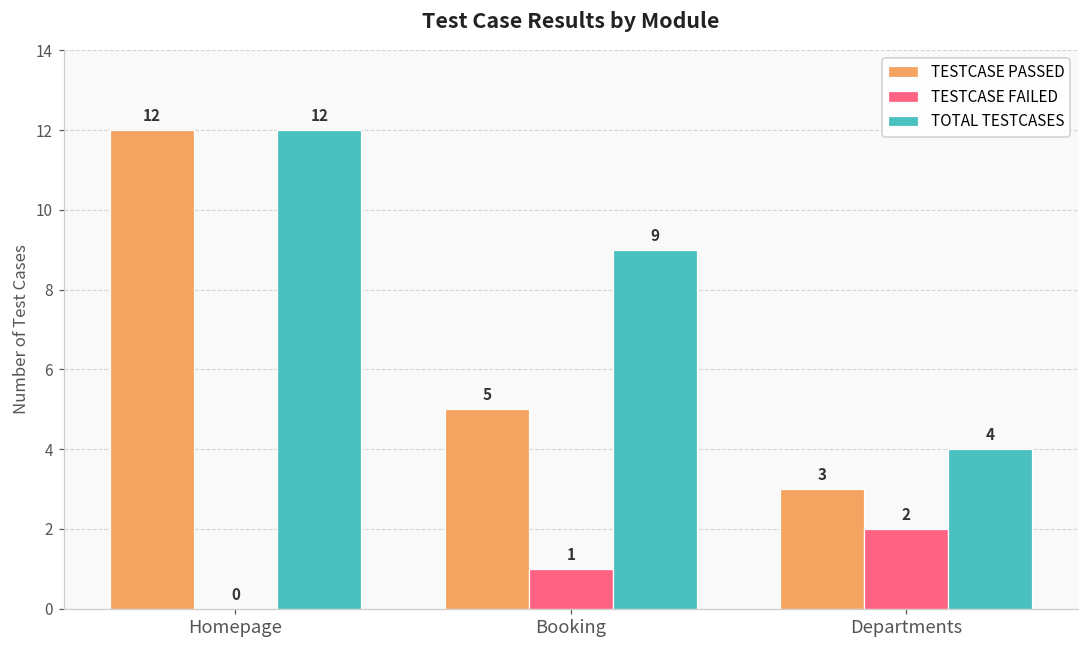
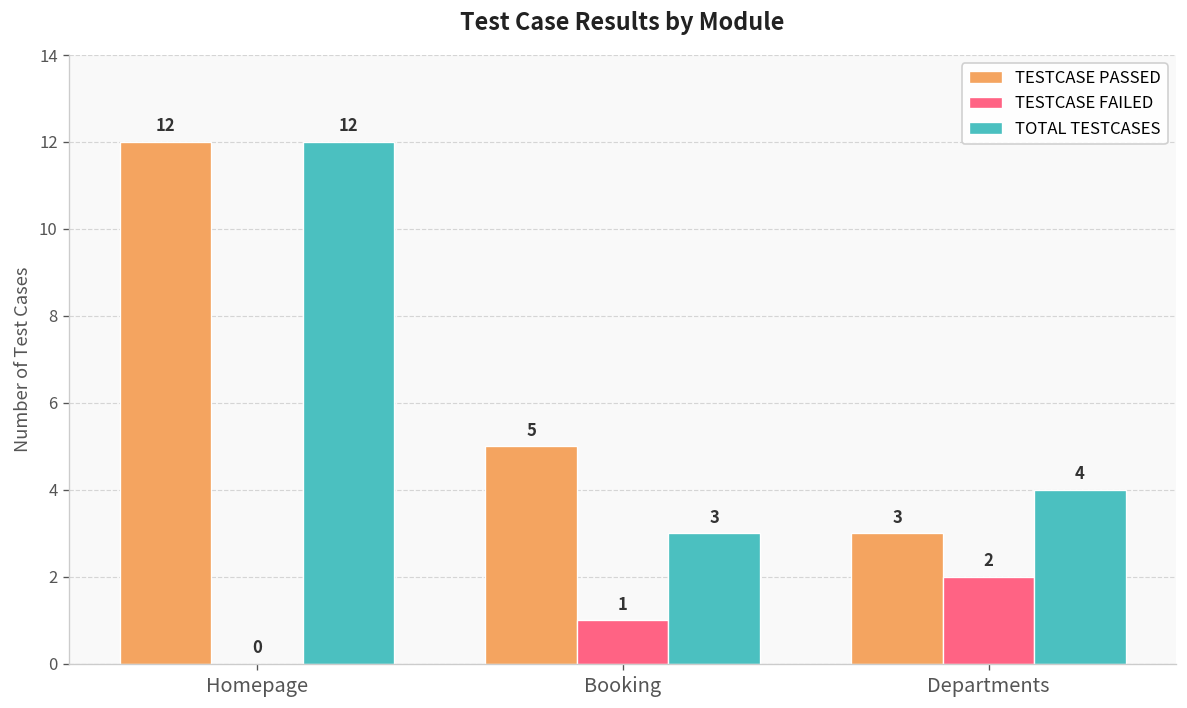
  {
    "TESTCASE PASSED": {
      "Homepage": 12,
      "Booking": 5,
      "Departments": 3
    },
    "TESTCASE FAILED": {
      "Homepage": 0,
      "Booking": 1,
      "Departments": 2
    },
    "TOTAL TESTCASES": {
      "Homepage": 12,
-     "Booking": 9,
+     "Booking": 3,
      "Departments": 4
    }
  }
